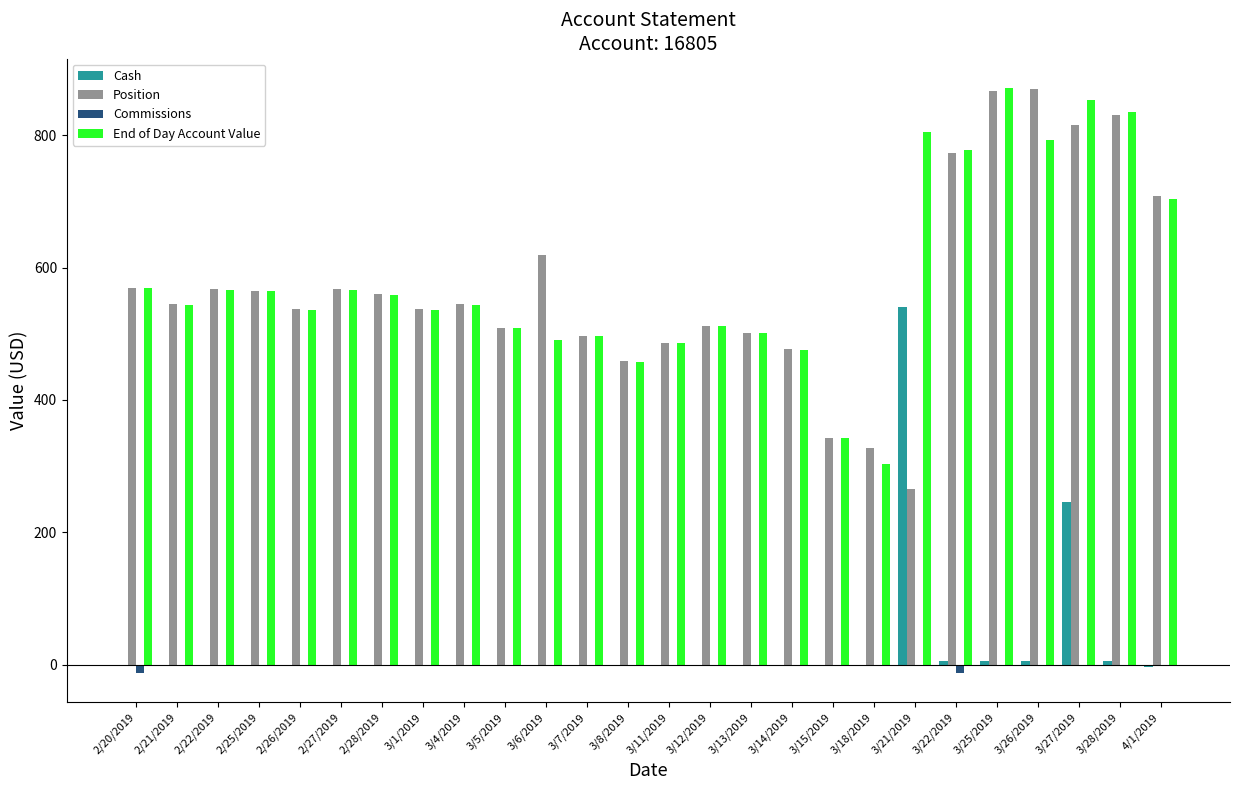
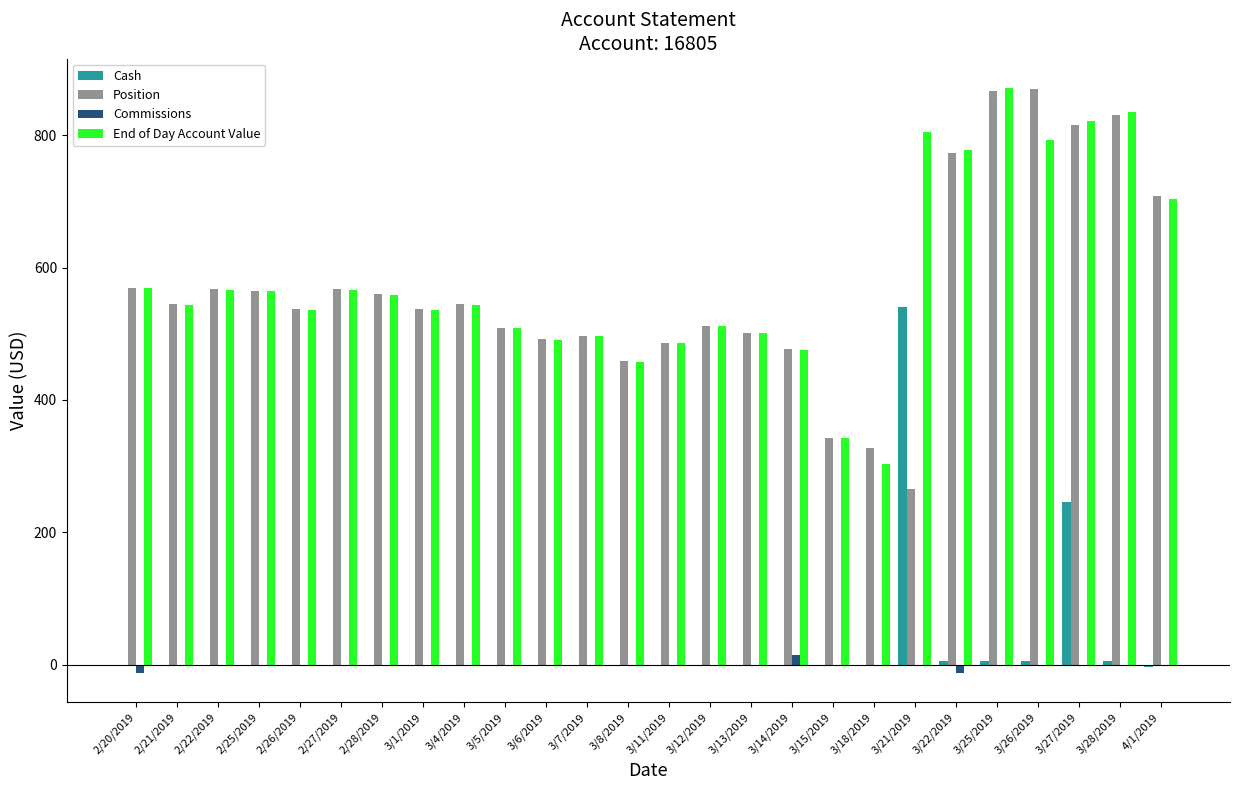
  {
    "Cash": {
      "3/21/2019": 540,
      "3/22/2019": 10,
      "3/25/2019": 10,
      "3/26/2019": 10,
      "3/27/2019": 250,
      "3/28/2019": 10
    },
    "Position": {
      "2/20/2019": 570,
      "2/21/2019": 540,
      "2/22/2019": 570,
      "2/25/2019": 560,
      "2/26/2019": 540,
      "2/27/2019": 570,
      "2/28/2019": 560,
      "3/1/2019": 540,
      "3/4/2019": 540,
      "3/5/2019": 510,
-     "3/6/2019": 620,
+     "3/6/2019": 490,
      "3/7/2019": 500,
      "3/8/2019": 460,
      "3/11/2019": 490,
      "3/12/2019": 510,
      "3/13/2019": 500,
      "3/14/2019": 480,
      "3/15/2019": 340,
      "3/18/2019": 330,
      "3/21/2019": 260,
      "3/22/2019": 770,
      "3/25/2019": 870,
      "3/26/2019": 870,
      "3/27/2019": 820,
      "3/28/2019": 830,
      "4/1/2019": 710
    },
    "Commissions": {
      "2/20/2019": -10,
      "2/21/2019": 0,
      "2/22/2019": 0,
      "2/25/2019": 0,
      "2/26/2019": 0,
      "2/27/2019": 0,
      "2/28/2019": 0,
      "3/1/2019": 0,
      "3/4/2019": 0,
      "3/5/2019": 0,
      "3/6/2019": 0,
      "3/7/2019": 0,
      "3/8/2019": 0,
      "3/11/2019": 0,
      "3/12/2019": 0,
      "3/13/2019": 0,
-     "3/14/2019": 0,
+     "3/14/2019": 10,
      "3/15/2019": 0,
      "3/18/2019": 0,
      "3/21/2019": 0,
      "3/22/2019": -10,
      "3/25/2019": 0,
      "3/26/2019": 0,
      "3/27/2019": 0,
      "3/28/2019": 0,
      "4/1/2019": 0
    },
    "End of Day Account Value": {
      "2/20/2019": 570,
      "2/21/2019": 540,
      "2/22/2019": 570,
      "2/25/2019": 560,
      "2/26/2019": 540,
      "2/27/2019": 570,
      "2/28/2019": 560,
      "3/1/2019": 540,
      "3/4/2019": 540,
      "3/5/2019": 510,
      "3/6/2019": 490,
      "3/7/2019": 500,
      "3/8/2019": 460,
      "3/11/2019": 490,
      "3/12/2019": 510,
      "3/13/2019": 500,
      "3/14/2019": 480,
      "3/15/2019": 340,
      "3/18/2019": 300,
      "3/21/2019": 810,
      "3/22/2019": 780,
      "3/25/2019": 870,
      "3/26/2019": 790,
-     "3/27/2019": 850,
+     "3/27/2019": 820,
      "3/28/2019": 840,
      "4/1/2019": 700
    }
  }
